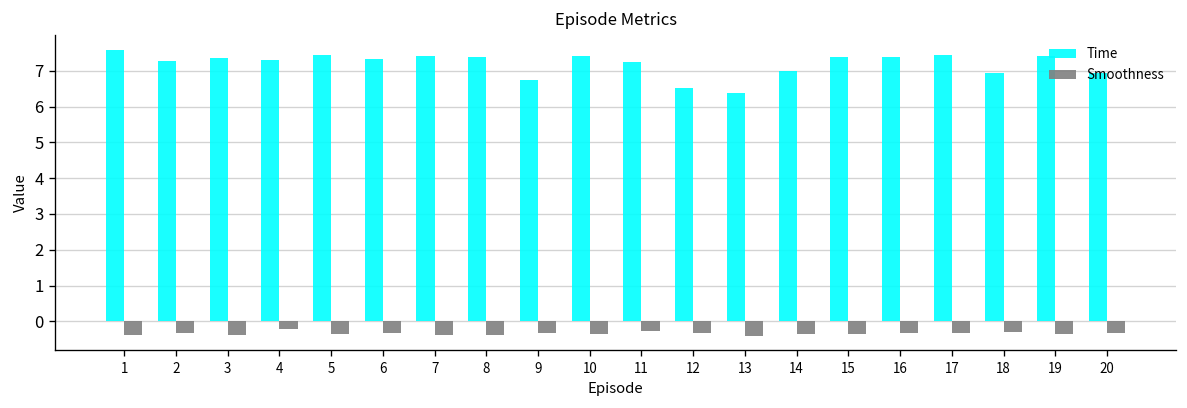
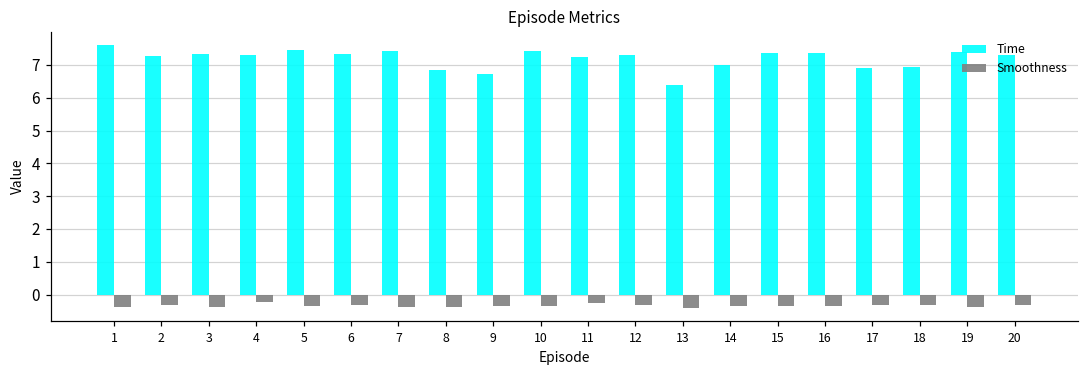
  {
    "Time": {
      "1": 7.6,
      "2": 7.3,
      "3": 7.3,
      "4": 7.3,
      "5": 7.4,
      "6": 7.3,
      "7": 7.4,
-     "8": 7.4,
+     "8": 6.8,
      "9": 6.7,
      "10": 7.4,
      "11": 7.3,
-     "12": 6.5,
+     "12": 7.3,
      "13": 6.4,
      "14": 7.0,
      "15": 7.4,
      "16": 7.4,
-     "17": 7.4,
+     "17": 6.9,
      "18": 6.9,
      "19": 7.4,
-     "20": 6.9
+     "20": 7.3
    },
    "Smoothness": {
      "1": -0.4,
      "2": -0.3,
      "3": -0.4,
      "4": -0.2,
      "5": -0.3,
      "6": -0.3,
      "7": -0.4,
      "8": -0.4,
      "9": -0.3,
      "10": -0.4,
      "11": -0.3,
      "12": -0.3,
      "13": -0.4,
      "14": -0.4,
      "15": -0.4,
      "16": -0.3,
      "17": -0.3,
      "18": -0.3,
      "19": -0.4,
      "20": -0.3
    }
  }
